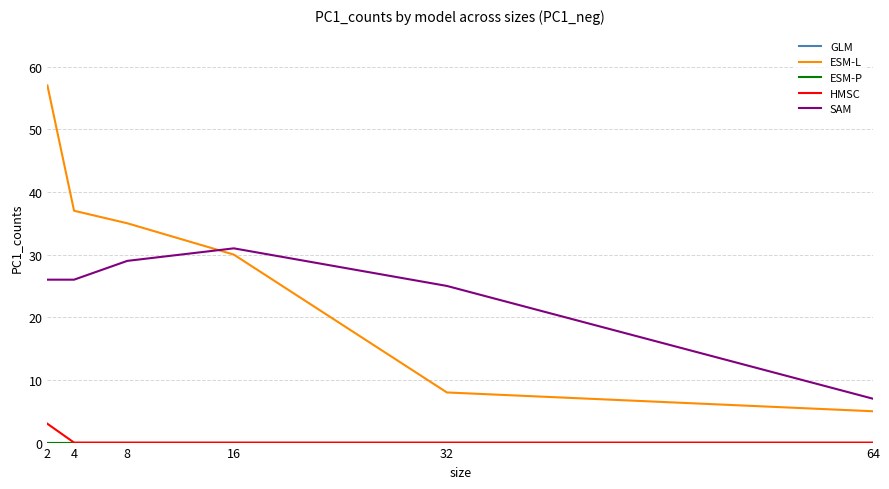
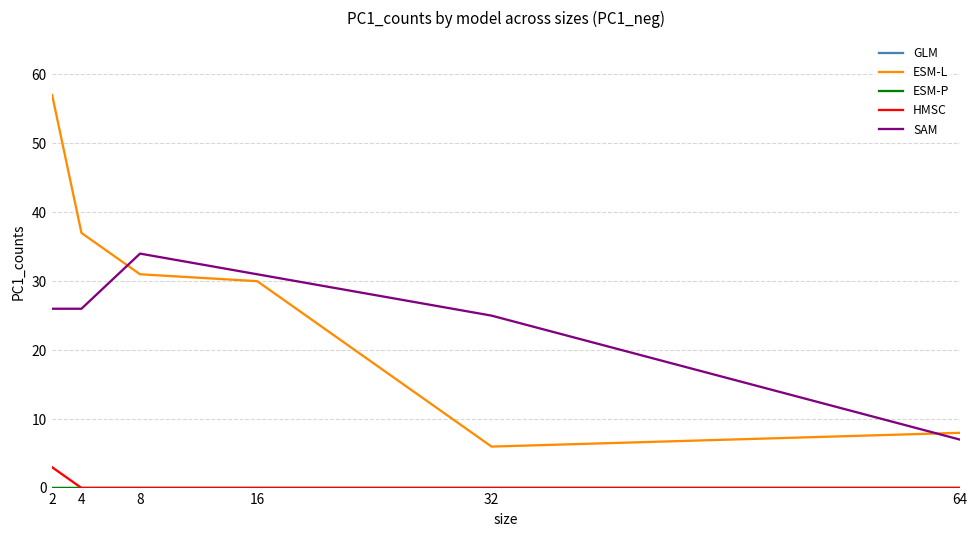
  {
    "ESM-P": {
      "2": 0
    },
    "ESM-L": {
      "2": 57,
      "4": 37,
-     "8": 35,
+     "8": 31,
      "16": 30,
-     "32": 8,
-     "64": 5
+     "32": 6,
+     "64": 8
    },
    "HMSC": {
      "2": 3
    },
    "SAM": {
      "2": 26,
      "4": 26,
-     "8": 29,
+     "8": 34,
      "16": 31,
      "32": 25,
      "64": 7
    }
  }
